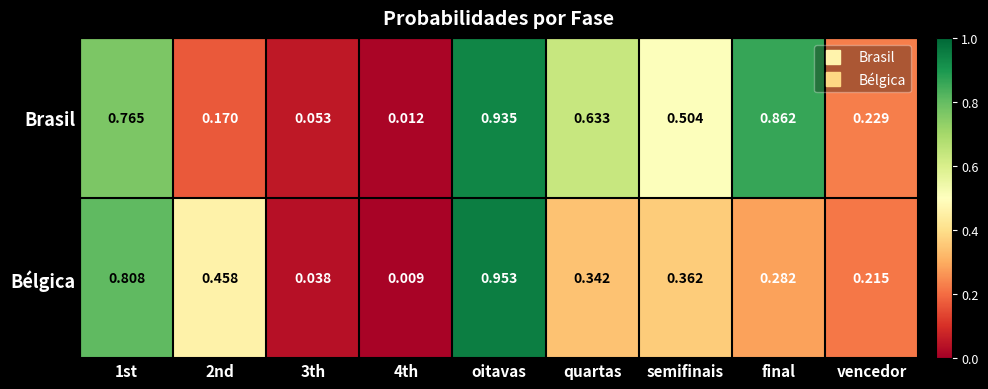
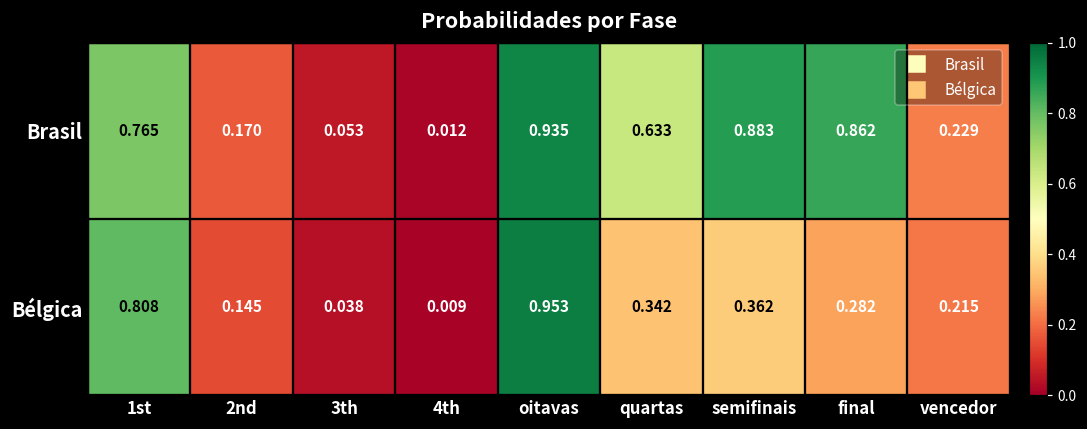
  {
    "Brasil": {
      "1st": 0.765,
      "2nd": 0.170,
      "3th": 0.053,
      "4th": 0.012,
      "oitavas": 0.935,
      "quartas": 0.633,
-     "semifinais": 0.504,
+     "semifinais": 0.883,
      "final": 0.862,
      "vencedor": 0.229
    },
    "Bélgica": {
      "1st": 0.808,
-     "2nd": 0.458,
+     "2nd": 0.145,
      "3th": 0.038,
      "4th": 0.009,
      "oitavas": 0.953,
      "quartas": 0.342,
      "semifinais": 0.362,
      "final": 0.282,
      "vencedor": 0.215
    }
  }
